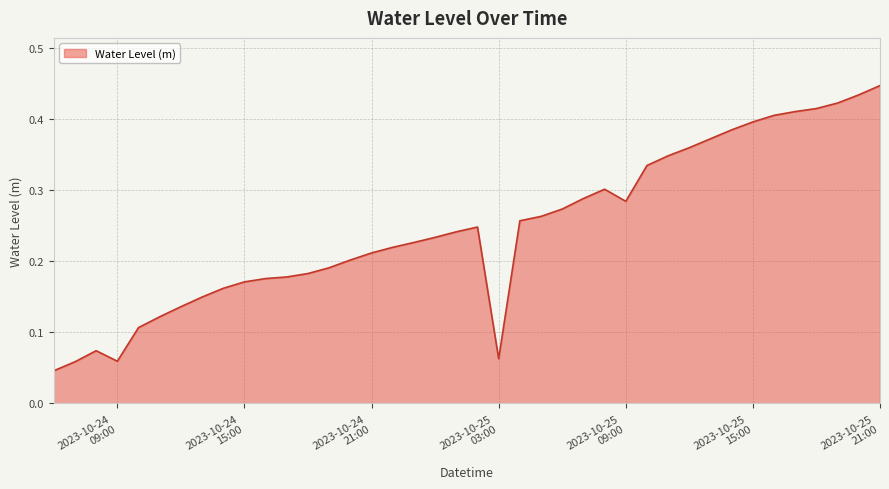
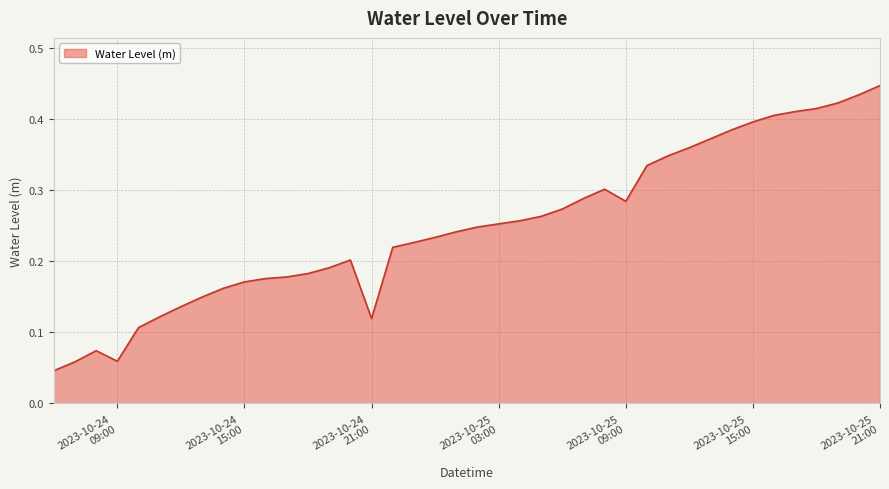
  {
    "2023-10-24 09:00": 0.06,
    "2023-10-24 15:00": 0.17,
-   "2023-10-24 21:00": 0.21,
-   "2023-10-25 03:00": 0.06,
+   "2023-10-24 21:00": 0.12,
+   "2023-10-25 03:00": 0.25,
    "2023-10-25 09:00": 0.28,
    "2023-10-25 15:00": 0.40,
    "2023-10-25 21:00": 0.45
  }
